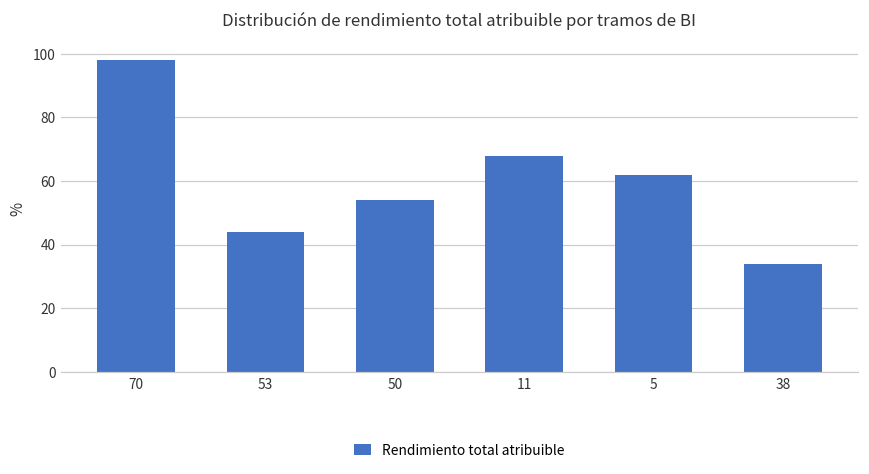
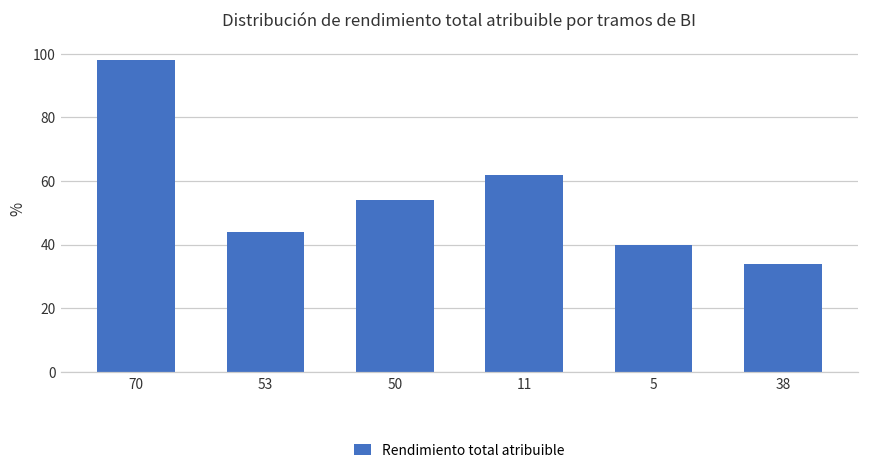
  {
    "70": 98,
    "53": 44,
    "50": 54,
-   "11": 68,
-   "5": 62,
+   "11": 62,
+   "5": 40,
    "38": 34
  }
